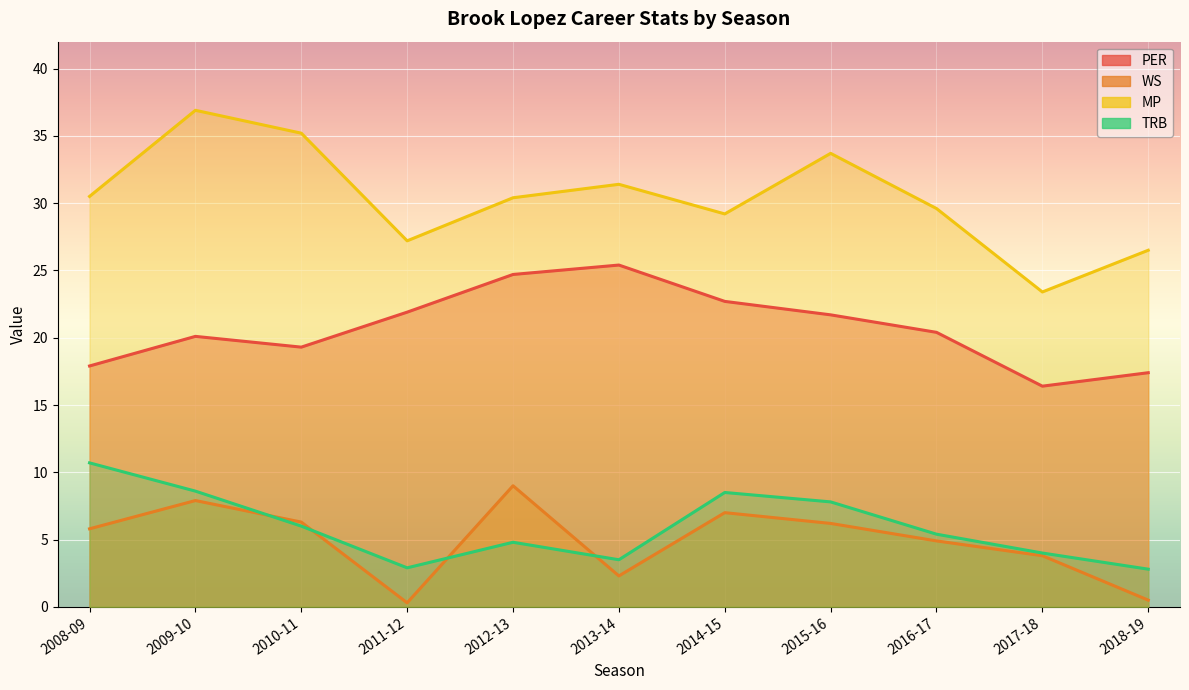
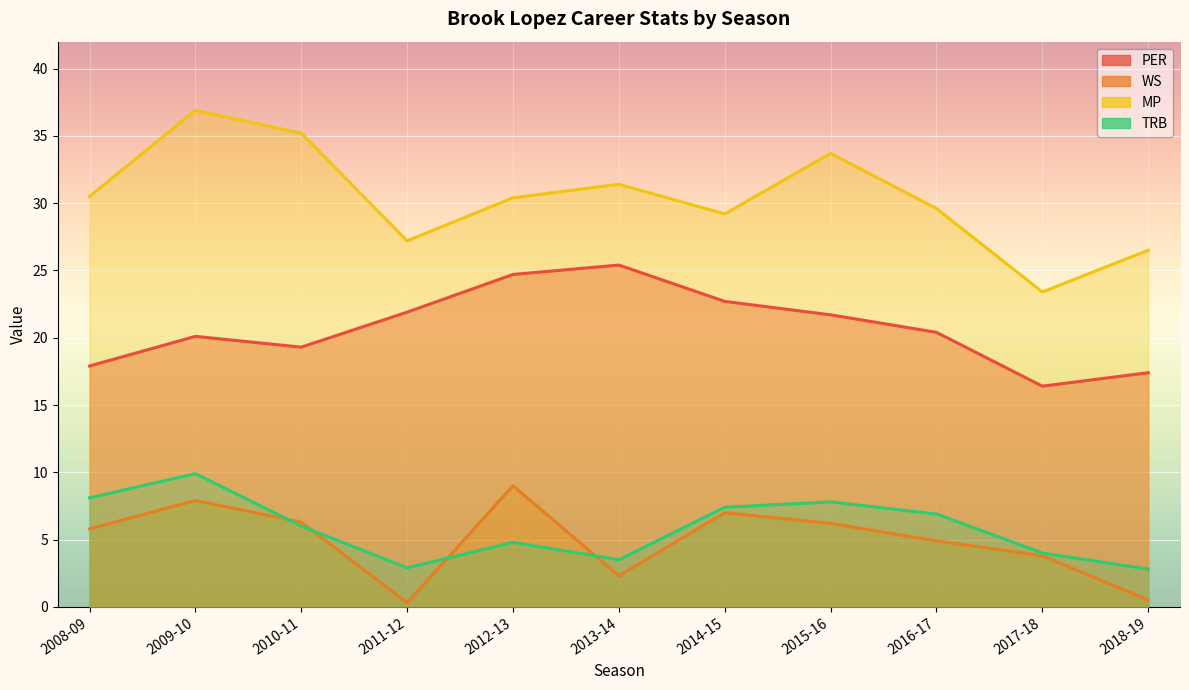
  {
    "TRB": {
-     "2008-09": 10.7,
-     "2009-10": 8.6,
+     "2008-09": 8.1,
+     "2009-10": 9.9,
      "2010-11": 6.0,
      "2011-12": 2.9,
      "2012-13": 4.8,
      "2013-14": 3.5,
-     "2014-15": 8.5,
+     "2014-15": 7.4,
      "2015-16": 7.8,
-     "2016-17": 5.4,
+     "2016-17": 6.9,
      "2017-18": 4.0,
      "2018-19": 2.8
    }
  }
